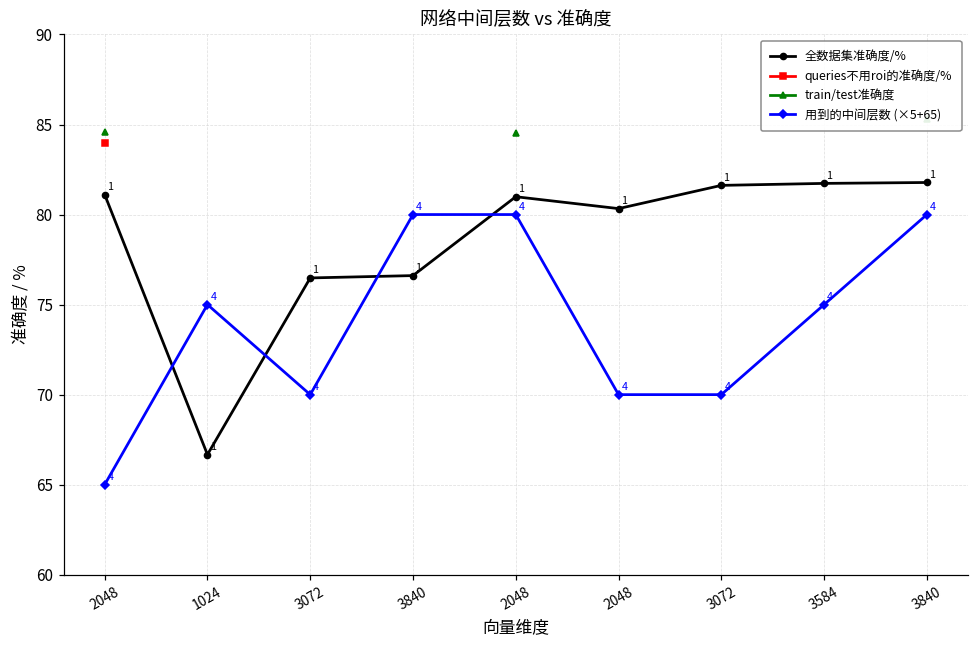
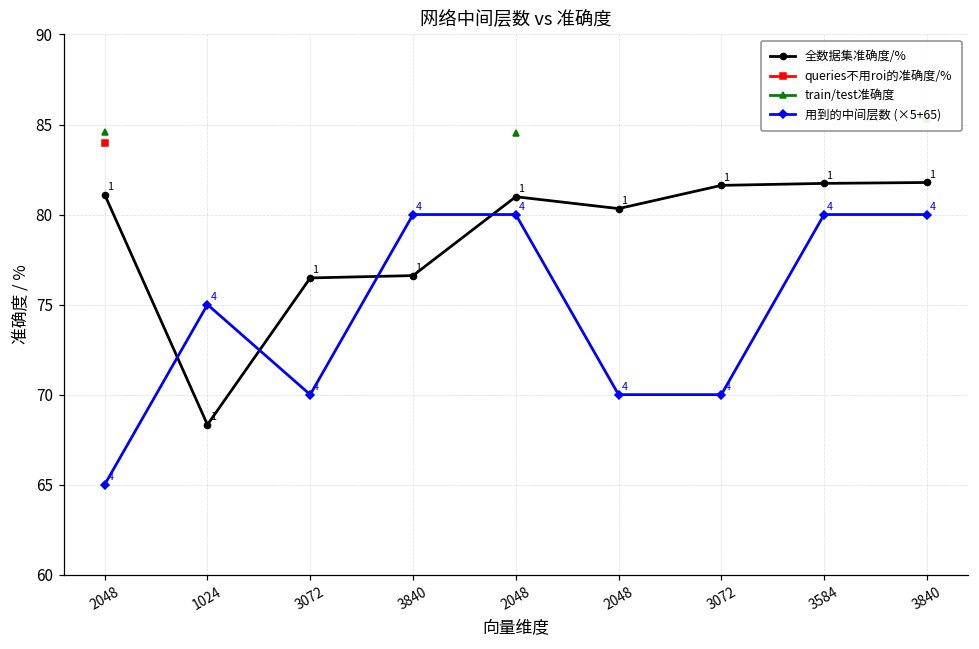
  {
    "全数据集准确度/%": {
-     "1024": 66.7
+     "1024": 68.3
    },
    "queries不用roi的准确度/%": {
      "2048": 84.0
    },
    "用到的中间层数 (×5+65)": {
-     "3584": 75.0
+     "3584": 80.0
    }
  }
